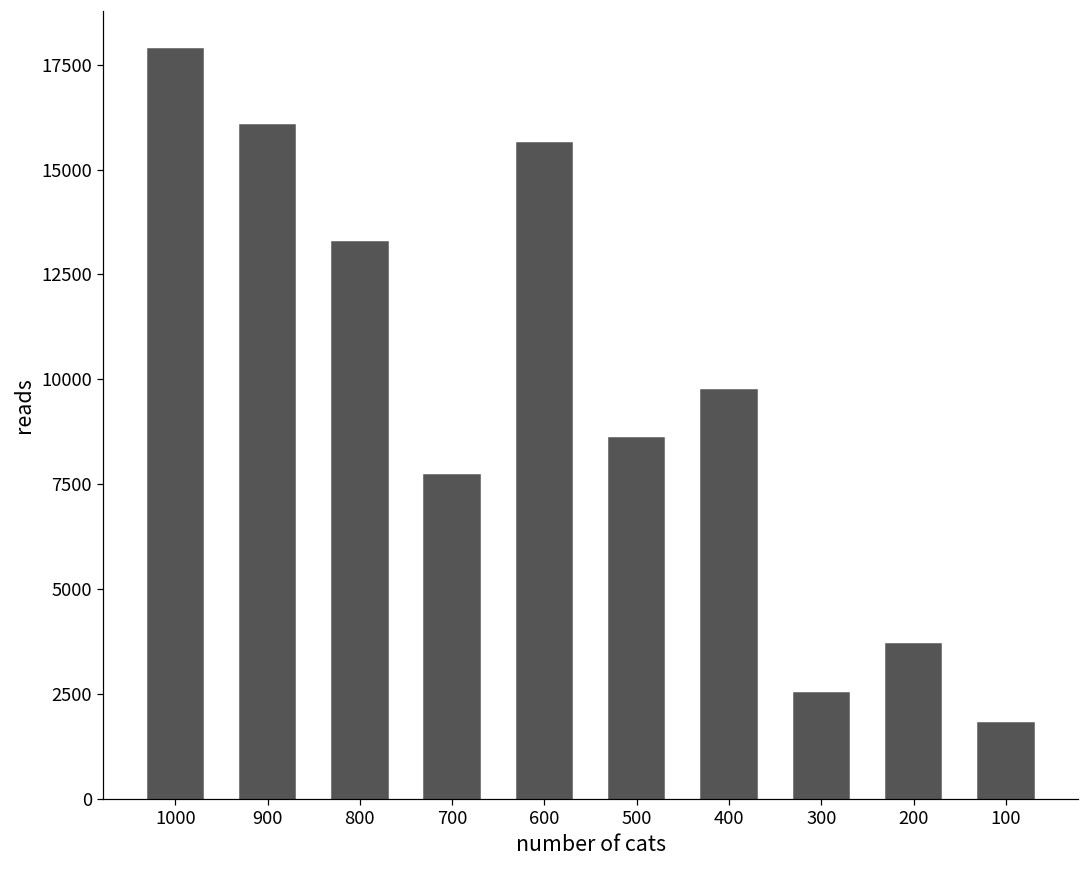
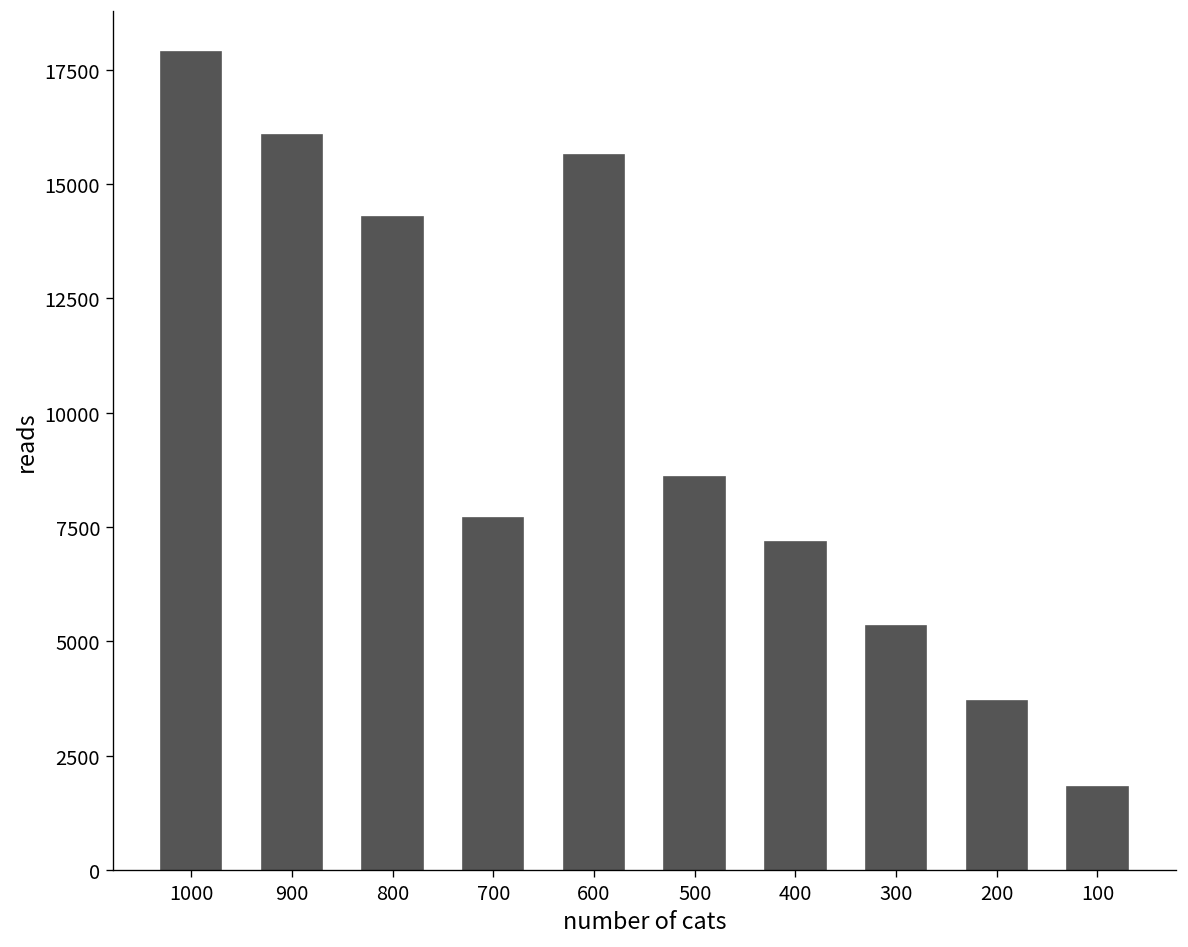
  {
    "1000": 17900,
    "900": 16100,
-   "800": 13300,
+   "800": 14300,
    "700": 7700,
    "600": 15600,
    "500": 8600,
-   "400": 9700,
-   "300": 2500,
+   "400": 7200,
+   "300": 5300,
    "200": 3700,
    "100": 1800
  }
